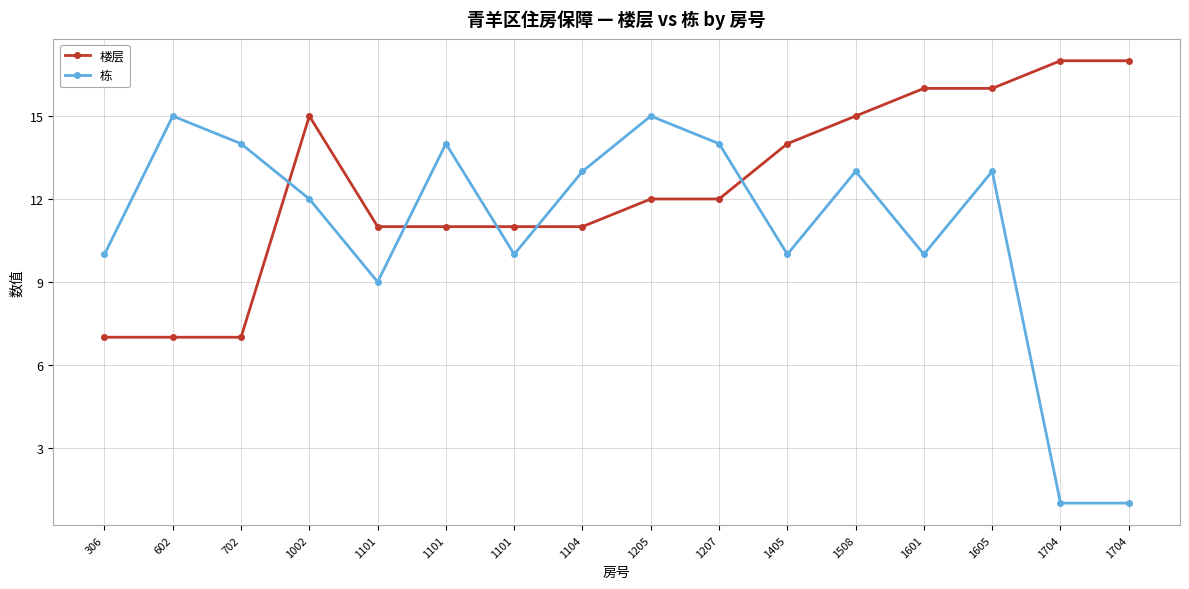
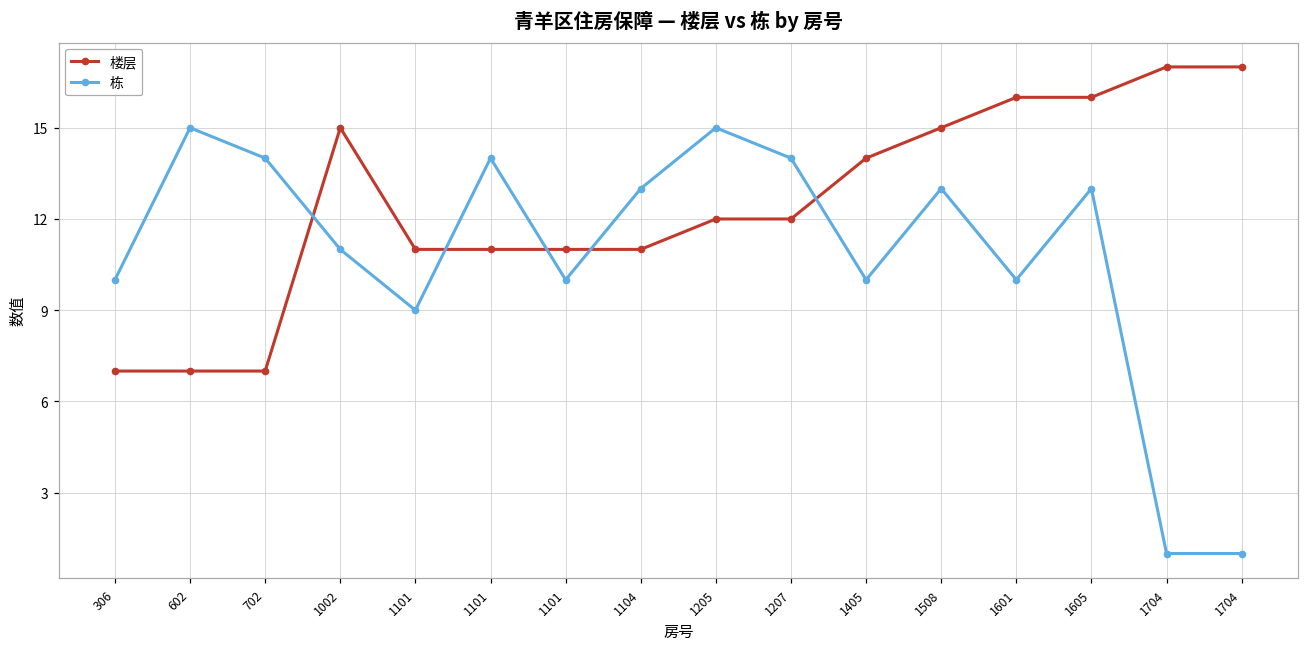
  {
    "楼层": {
      "306": 7,
      "602": 7,
      "702": 7,
      "1002": 15,
      "1104": 11,
      "1205": 12,
      "1207": 12,
      "1405": 14,
      "1508": 15,
      "1601": 16,
      "1605": 16
    },
    "栋": {
      "306": 10,
      "602": 15,
      "702": 14,
-     "1002": 12,
+     "1002": 11,
      "1104": 13,
      "1205": 15,
      "1207": 14,
      "1405": 10,
      "1508": 13,
      "1601": 10,
      "1605": 13
    }
  }
